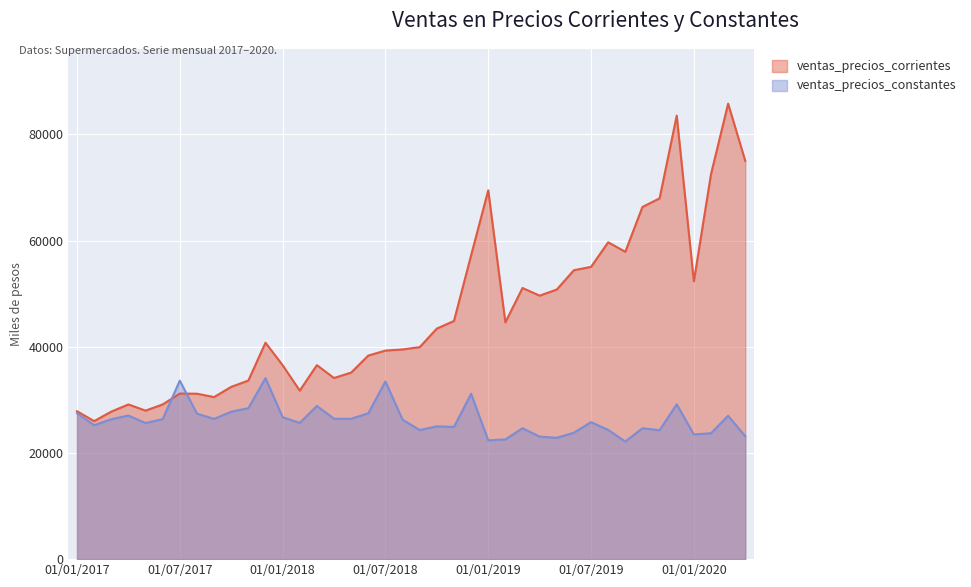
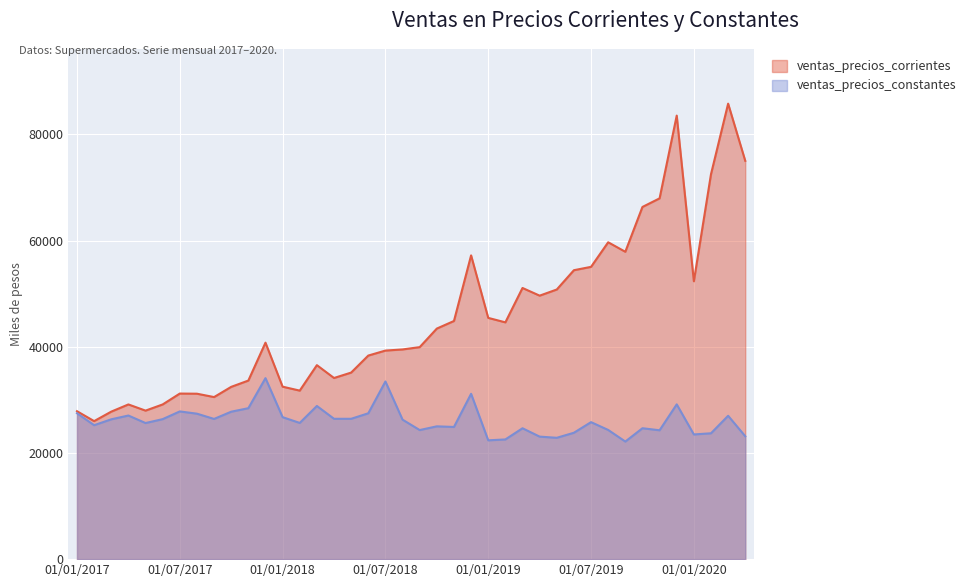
  {
    "ventas_precios_corrientes": {
      "01/07/2017": 31000,
-     "01/01/2018": 37000,
+     "01/01/2018": 32000,
      "01/07/2018": 39000,
-     "01/01/2019": 69000,
+     "01/01/2019": 45000,
      "01/07/2019": 55000,
      "01/01/2020": 52000
    },
    "ventas_precios_constantes": {
-     "01/07/2017": 34000,
+     "01/07/2017": 28000,
      "01/01/2018": 27000,
      "01/07/2018": 33000,
      "01/01/2019": 22000,
      "01/07/2019": 26000,
      "01/01/2020": 23000
    }
  }
